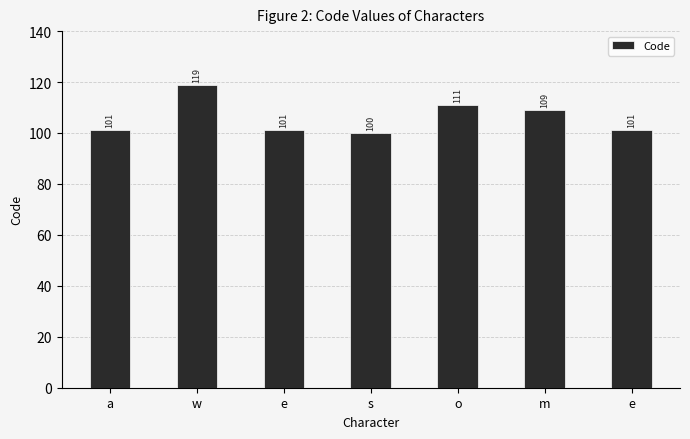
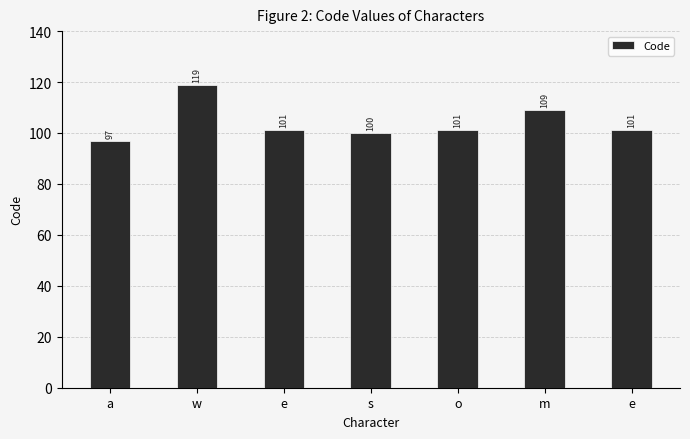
  {
-   "a": 101,
+   "a": 97,
    "w": 119,
    "s": 100,
-   "o": 111,
+   "o": 101,
    "m": 109
  }
